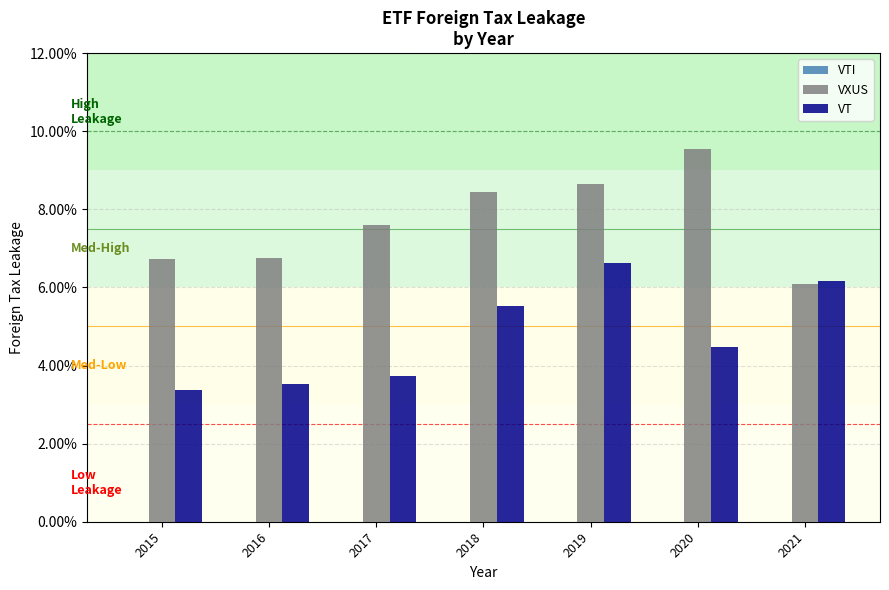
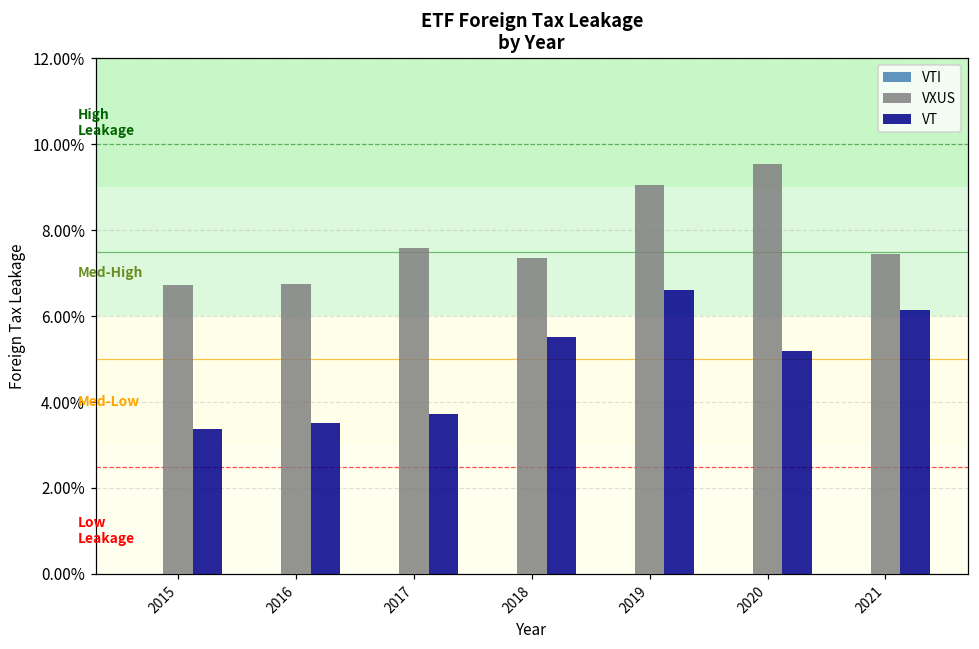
  {
    "VTI": {
      "2015": "0.0%",
      "2016": "0.0%",
      "2017": "0.0%",
      "2018": "0.0%",
      "2019": "0.0%",
      "2020": "0.0%",
      "2021": "0.0%"
    },
    "VXUS": {
      "2015": "6.7%",
      "2016": "6.8%",
      "2017": "7.6%",
-     "2018": "8.4%",
-     "2019": "8.7%",
+     "2018": "7.4%",
+     "2019": "9.1%",
      "2020": "9.6%",
-     "2021": "6.1%"
+     "2021": "7.5%"
    },
    "VT": {
      "2015": "3.4%",
      "2016": "3.5%",
      "2017": "3.7%",
      "2018": "5.5%",
      "2019": "6.6%",
-     "2020": "4.5%",
+     "2020": "5.2%",
      "2021": "6.2%"
    }
  }
